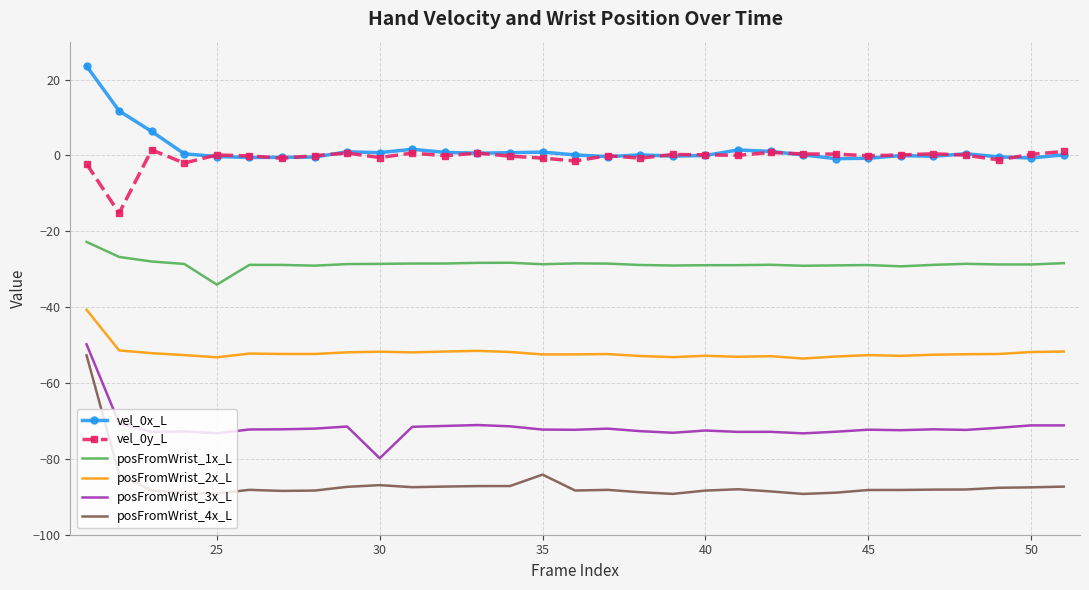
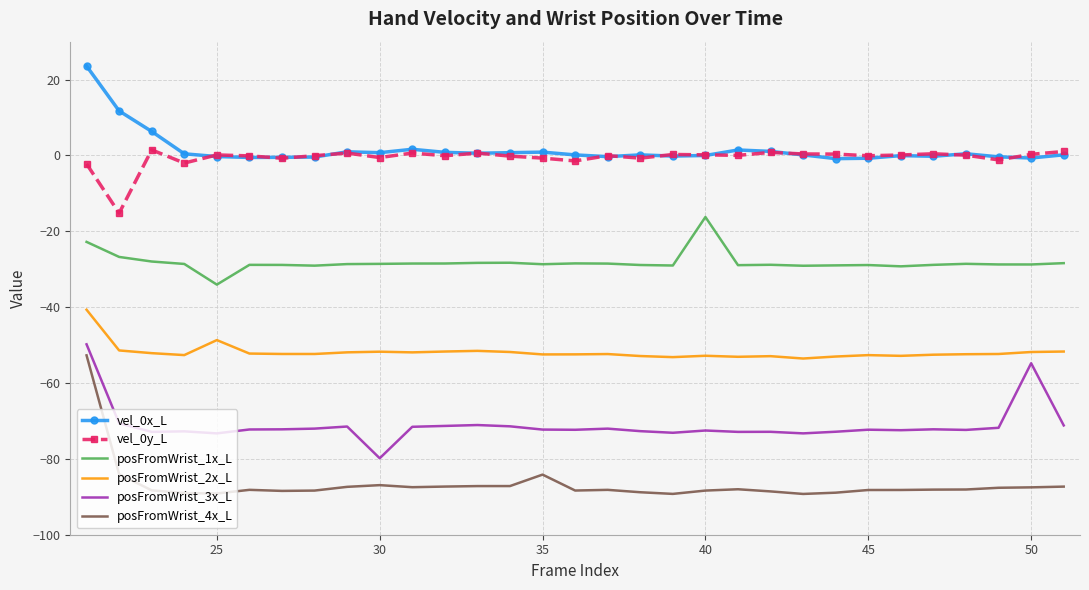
  {
    "vel_0x_L": {
      "30": 1,
      "35": 1,
      "50": -1
    },
    "vel_0y_L": {
      "30": -1,
      "35": -1,
      "50": 0
    },
    "posFromWrist_1x_L": {
      "25": -34,
      "30": -29,
      "35": -29,
-     "40": -29,
+     "40": -16,
      "45": -29,
      "50": -29
    },
    "posFromWrist_2x_L": {
-     "25": -53,
+     "25": -49,
      "30": -52,
      "35": -52,
      "40": -53,
      "45": -53,
      "50": -52
    },
    "posFromWrist_3x_L": {
      "30": -80,
      "35": -72,
      "40": -73,
      "45": -72,
-     "50": -71
+     "50": -55
    },
    "posFromWrist_4x_L": {
      "30": -87,
      "35": -84,
      "40": -88,
      "45": -88,
      "50": -88
    }
  }
